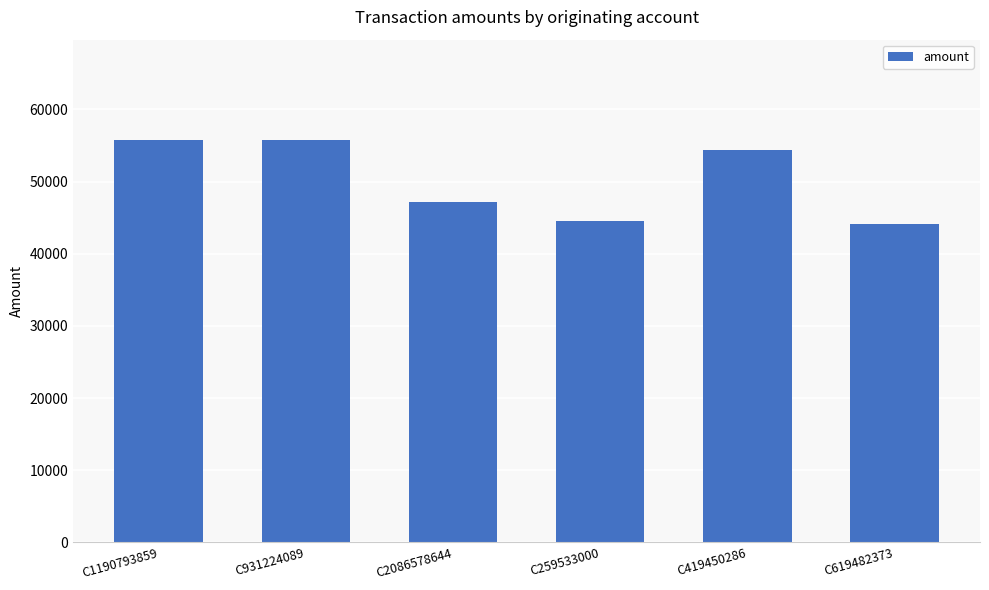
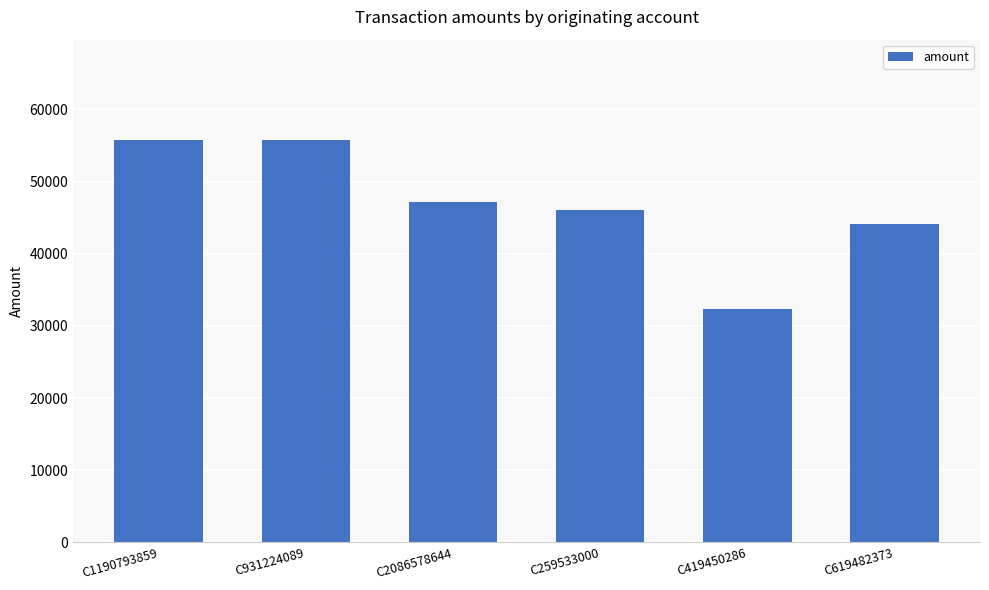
  {
    "C1190793859": 56000,
    "C931224089": 56000,
    "C2086578644": 47000,
-   "C259533000": 45000,
-   "C419450286": 54000,
+   "C259533000": 46000,
+   "C419450286": 32000,
    "C619482373": 44000
  }
